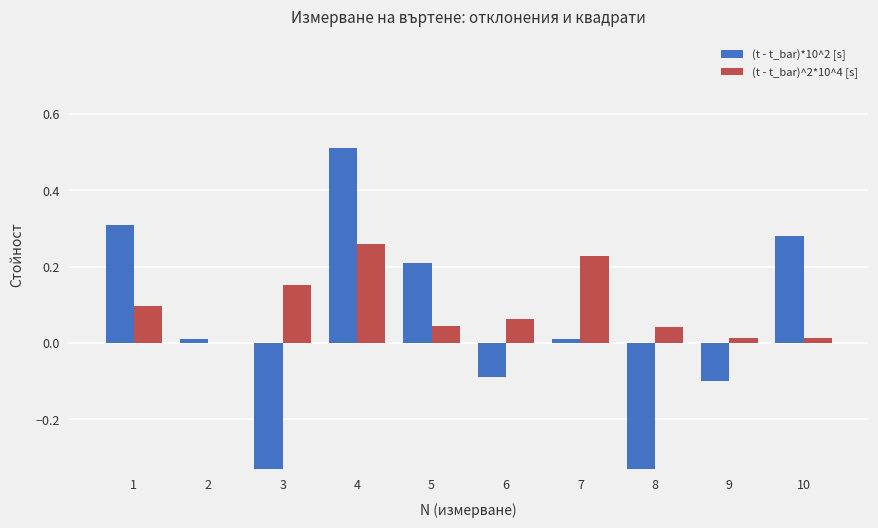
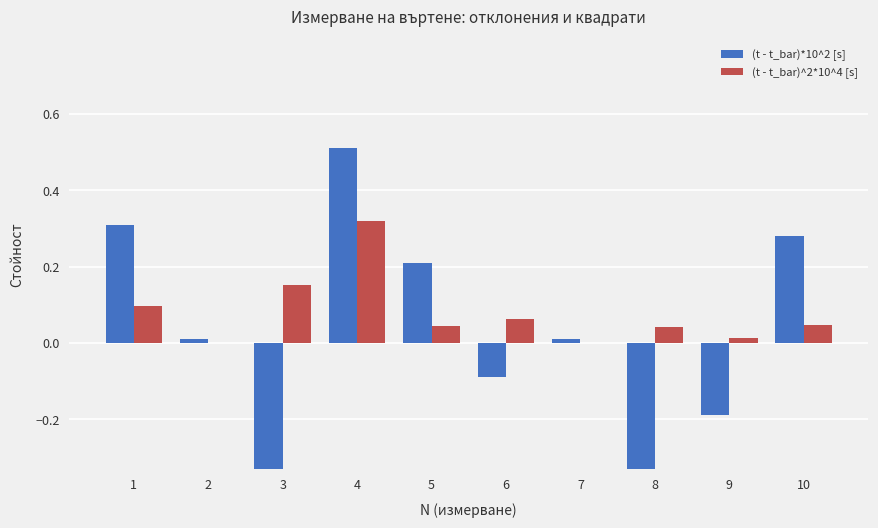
  {
    "(t - t_bar)*10^2 [s]": {
      "1": 0.31,
      "2": 0.01,
      "4": 0.51,
      "5": 0.21,
      "6": -0.09,
      "7": 0.01,
-     "9": -0.10,
+     "9": -0.19,
      "10": 0.28
    },
    "(t - t_bar)^2*10^4 [s]": {
      "1": 0.10,
      "3": 0.15,
-     "4": 0.26,
+     "4": 0.32,
      "5": 0.04,
      "6": 0.06,
-     "7": 0.23,
+     "7": 0.00,
      "8": 0.04,
      "9": 0.01,
-     "10": 0.01
+     "10": 0.05
    }
  }
